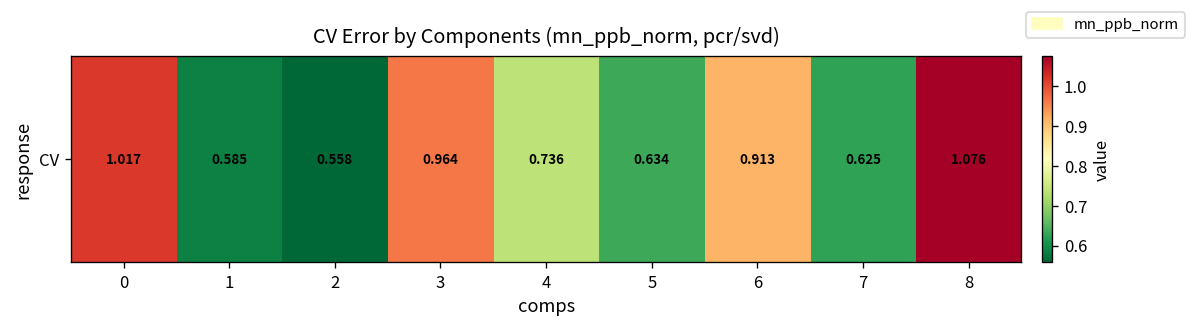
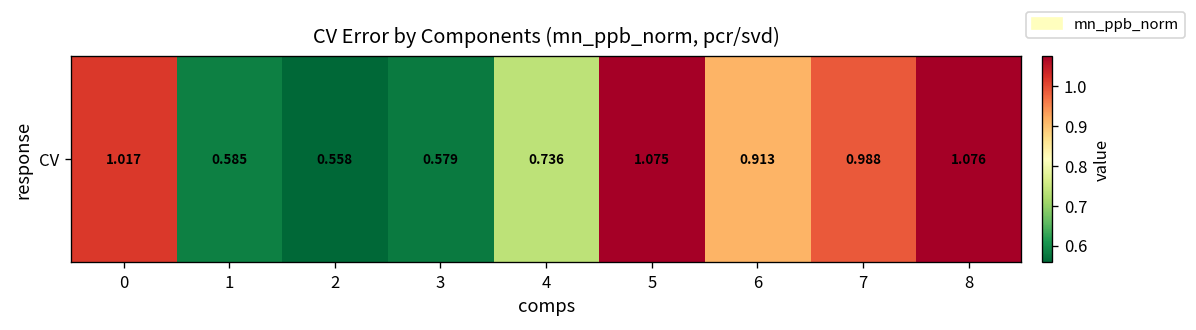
  {
    "CV": {
      "0": 1.017,
      "1": 0.585,
      "2": 0.558,
-     "3": 0.964,
+     "3": 0.579,
      "4": 0.736,
-     "5": 0.634,
+     "5": 1.075,
      "6": 0.913,
-     "7": 0.625,
+     "7": 0.988,
      "8": 1.076
    }
  }
